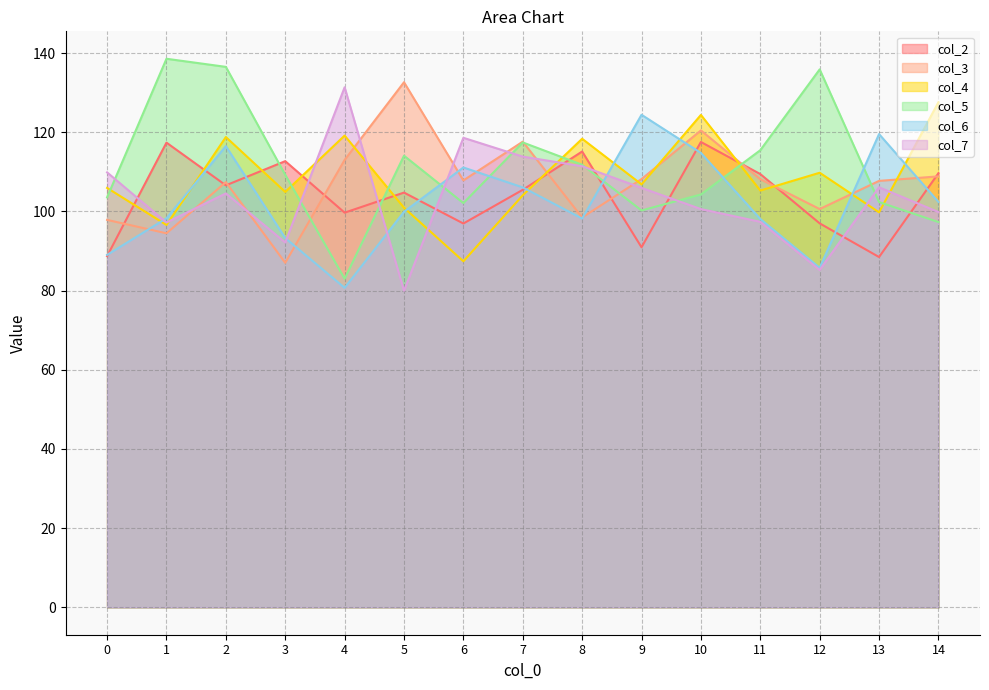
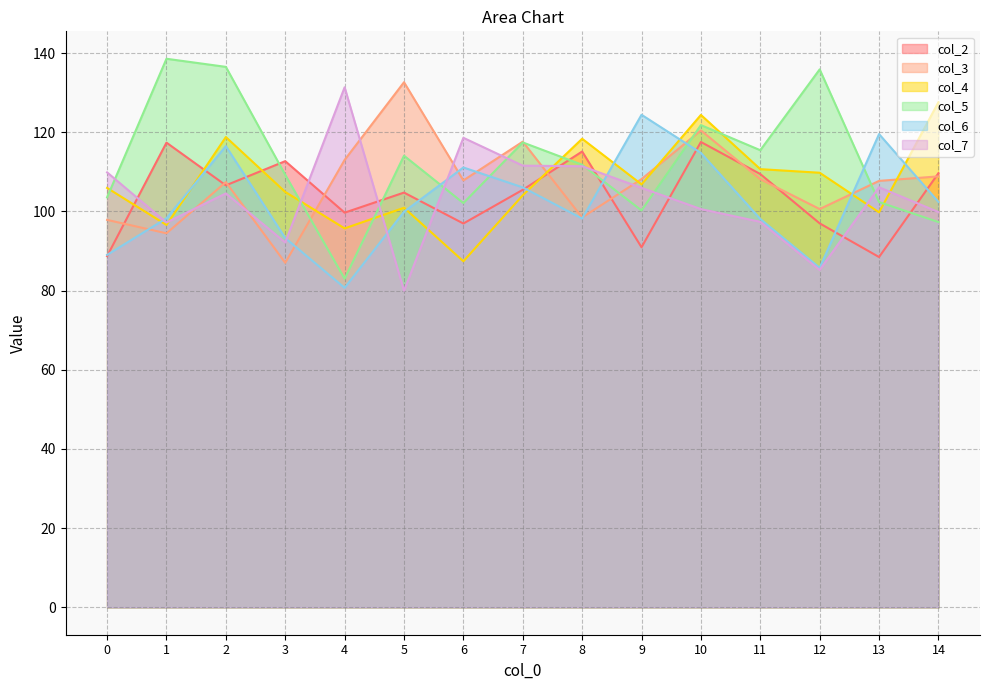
  {
    "col_4": {
      "0": 106,
      "2": 119,
      "3": 105,
-     "4": 119,
+     "4": 96,
      "5": 101,
      "6": 87,
      "7": 104,
      "8": 118,
      "9": 107,
      "10": 124,
-     "11": 105,
+     "11": 111,
      "12": 110,
      "13": 100
    },
    "col_5": {
      "0": 104,
      "1": 139,
      "2": 137,
      "3": 109,
      "4": 83,
      "5": 114,
      "6": 102,
      "9": 100,
-     "10": 104,
+     "10": 122,
      "11": 115,
      "12": 136,
      "13": 102,
      "14": 97
    },
    "col_6": {
      "1": 98,
      "2": 117,
      "3": 93,
      "4": 81,
      "5": 100,
      "6": 111,
      "9": 124,
      "10": 115,
      "11": 98,
      "13": 120,
      "14": 102
    },
    "col_7": {
      "0": 110,
      "2": 105,
      "3": 92,
      "4": 131,
      "5": 80,
      "6": 119,
-     "7": 114,
+     "7": 112,
      "9": 106,
      "10": 101,
      "11": 97,
      "13": 106,
      "14": 100
    }
  }
